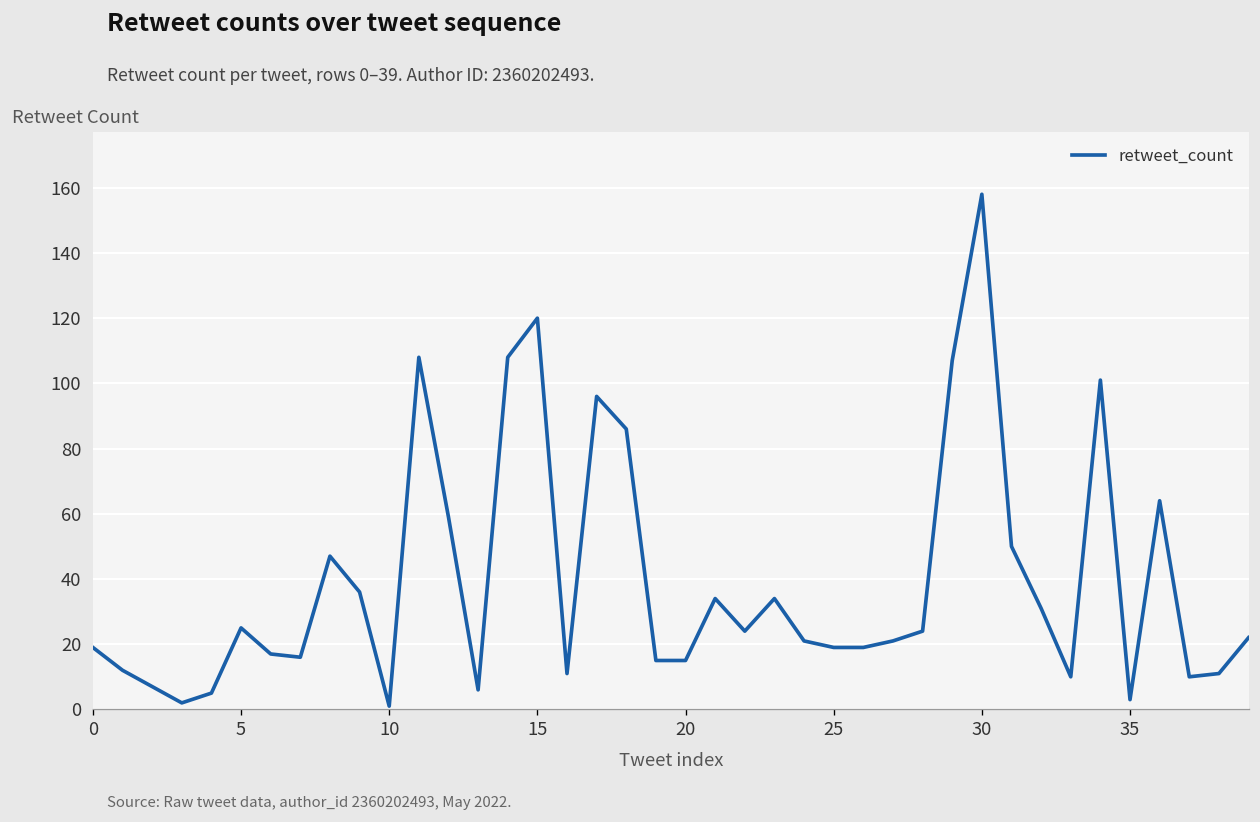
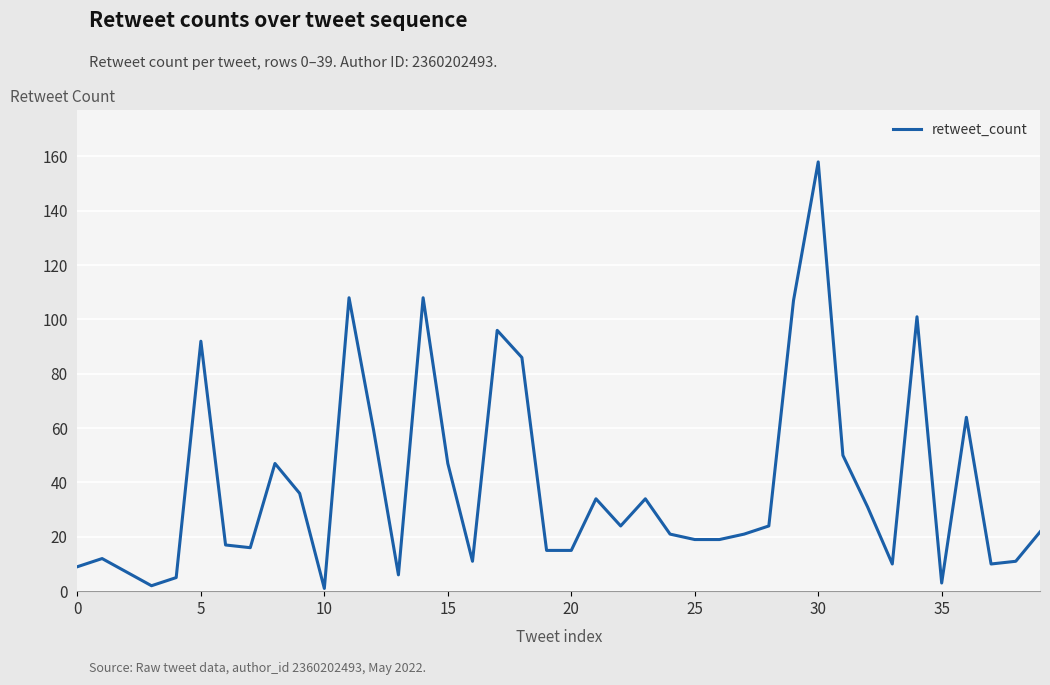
  {
-   "0": 19,
-   "5": 25,
+   "0": 9,
+   "5": 92,
    "10": 1,
-   "15": 120,
+   "15": 47,
    "20": 15,
    "25": 19,
    "30": 158,
    "35": 3
  }
